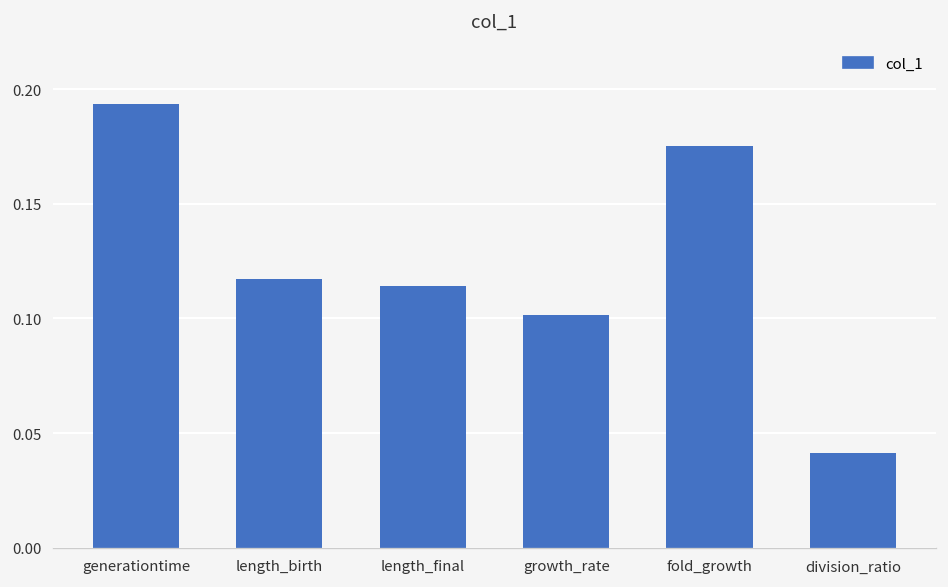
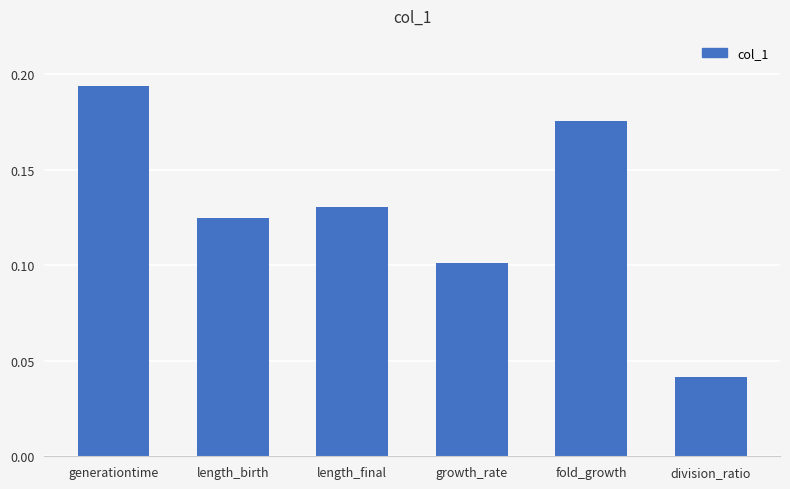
  {
    "generationtime": 0.194,
-   "length_birth": 0.117,
-   "length_final": 0.114,
+   "length_birth": 0.124,
+   "length_final": 0.131,
    "growth_rate": 0.101,
    "fold_growth": 0.175,
    "division_ratio": 0.041
  }
